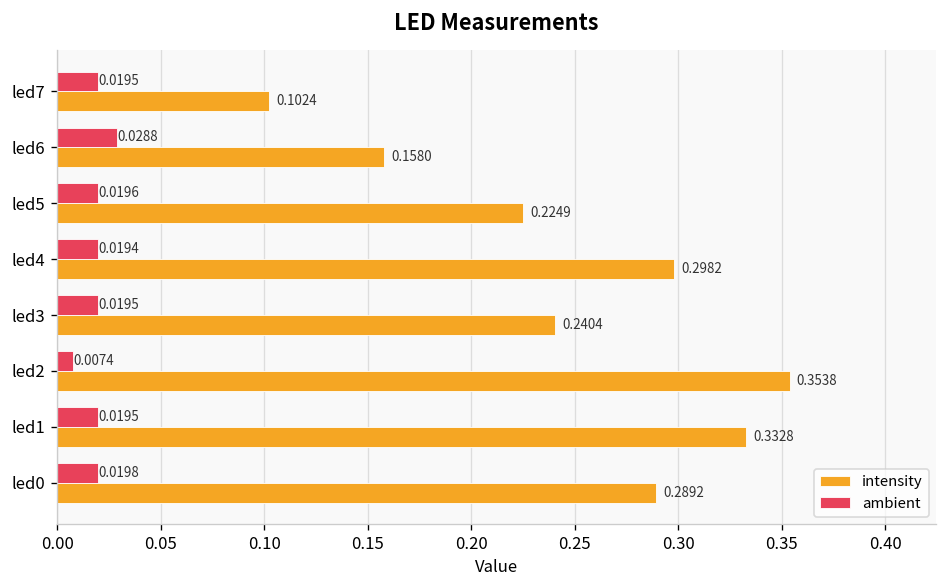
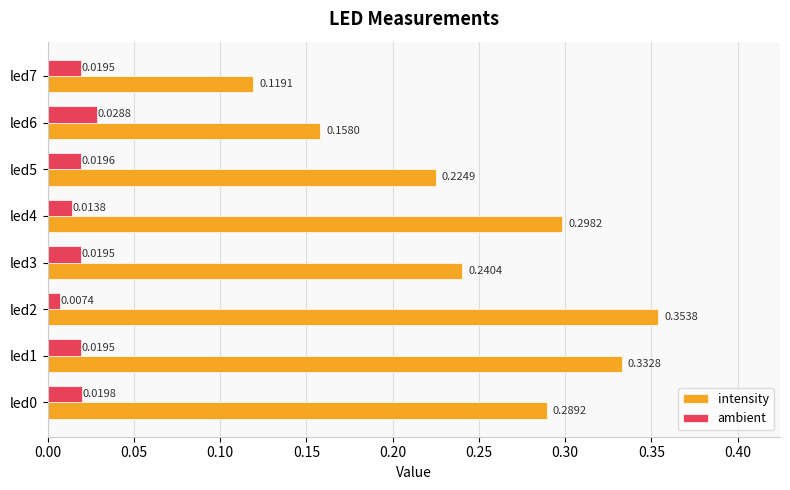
  {
    "intensity": {
-     "led7": 0.1024,
+     "led7": 0.1191,
      "led6": 0.1580,
      "led5": 0.2249,
      "led4": 0.2982,
      "led3": 0.2404,
      "led2": 0.3538,
      "led1": 0.3328,
      "led0": 0.2892
    },
    "ambient": {
      "led7": 0.0195,
      "led6": 0.0288,
      "led5": 0.0196,
-     "led4": 0.0194,
+     "led4": 0.0138,
      "led3": 0.0195,
      "led2": 0.0074,
      "led1": 0.0195,
      "led0": 0.0198
    }
  }
